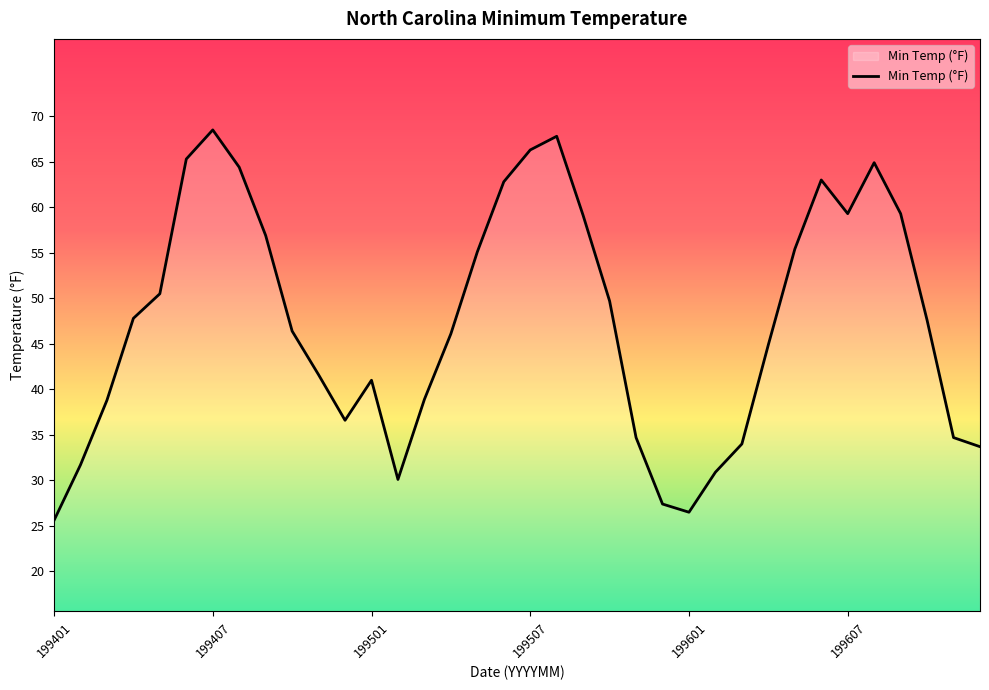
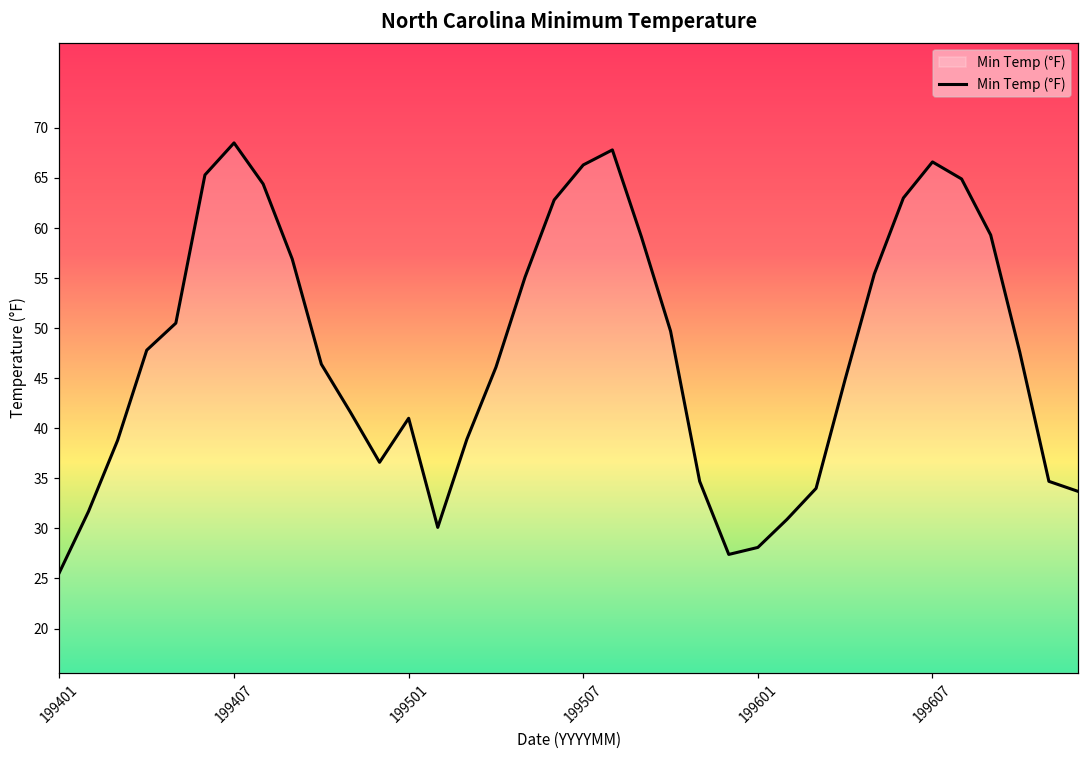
  {
    "199401": 26,
    "199407": 69,
    "199501": 41,
    "199507": 66,
-   "199601": 27,
-   "199607": 59
+   "199601": 28,
+   "199607": 67
  }
